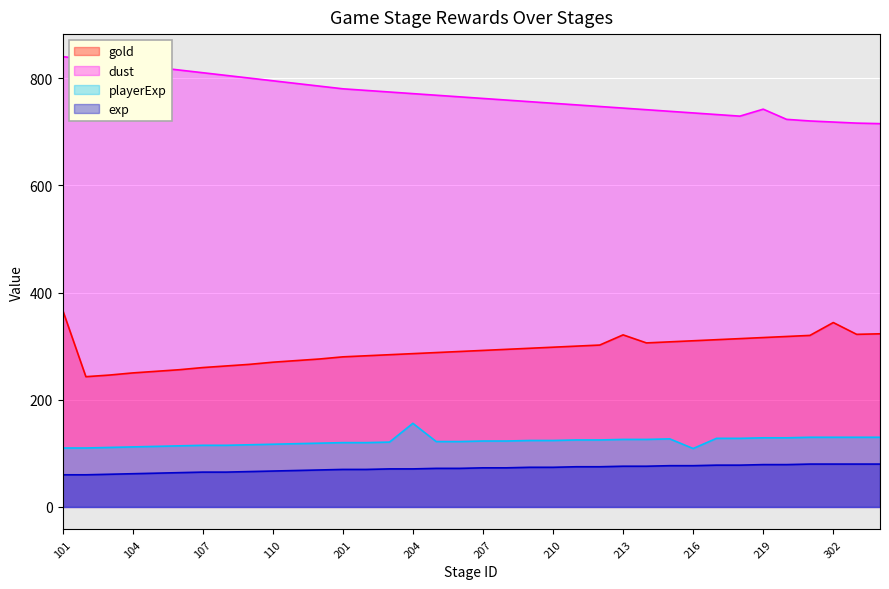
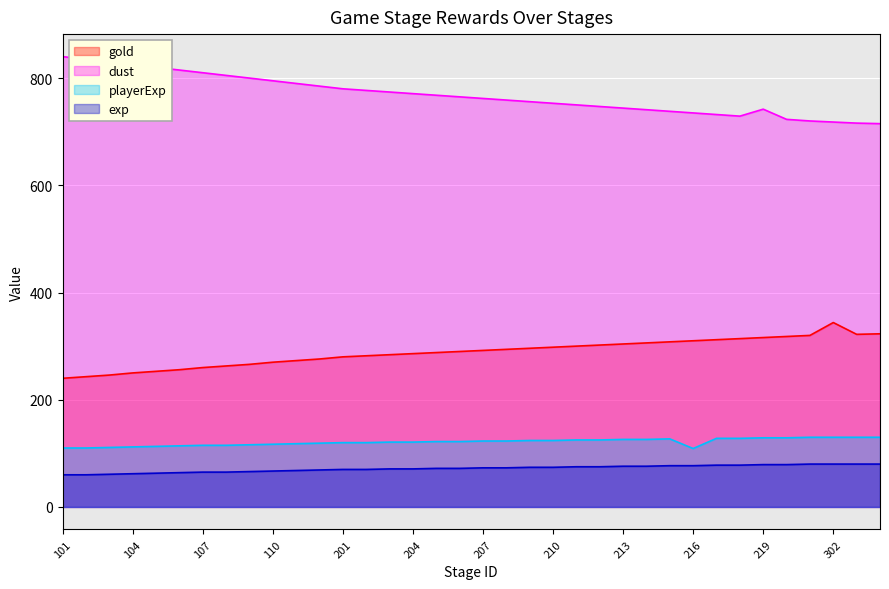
  {
    "gold": {
-     "101": 370,
+     "101": 240,
      "104": 250,
      "107": 260,
      "110": 270,
      "201": 280,
      "204": 290,
      "207": 290,
      "210": 300,
-     "213": 320,
+     "213": 300,
      "216": 310,
      "219": 320,
      "302": 340
    },
    "dust": {
      "101": 840,
      "107": 810,
      "110": 800,
      "201": 780,
      "204": 770,
      "207": 760,
      "210": 750,
      "213": 740,
      "216": 740,
      "219": 740,
      "302": 720
    },
    "playerExp": {
      "101": 110,
      "104": 110,
      "107": 120,
      "110": 120,
      "201": 120,
-     "204": 160,
+     "204": 120,
      "207": 120,
      "210": 120,
      "213": 130,
      "216": 110,
      "219": 130,
      "302": 130
    },
    "exp": {
      "101": 60,
      "104": 60,
      "107": 70,
      "110": 70,
      "201": 70,
      "204": 70,
      "207": 70,
      "210": 70,
      "213": 80,
      "216": 80,
      "219": 80,
      "302": 80
    }
  }
